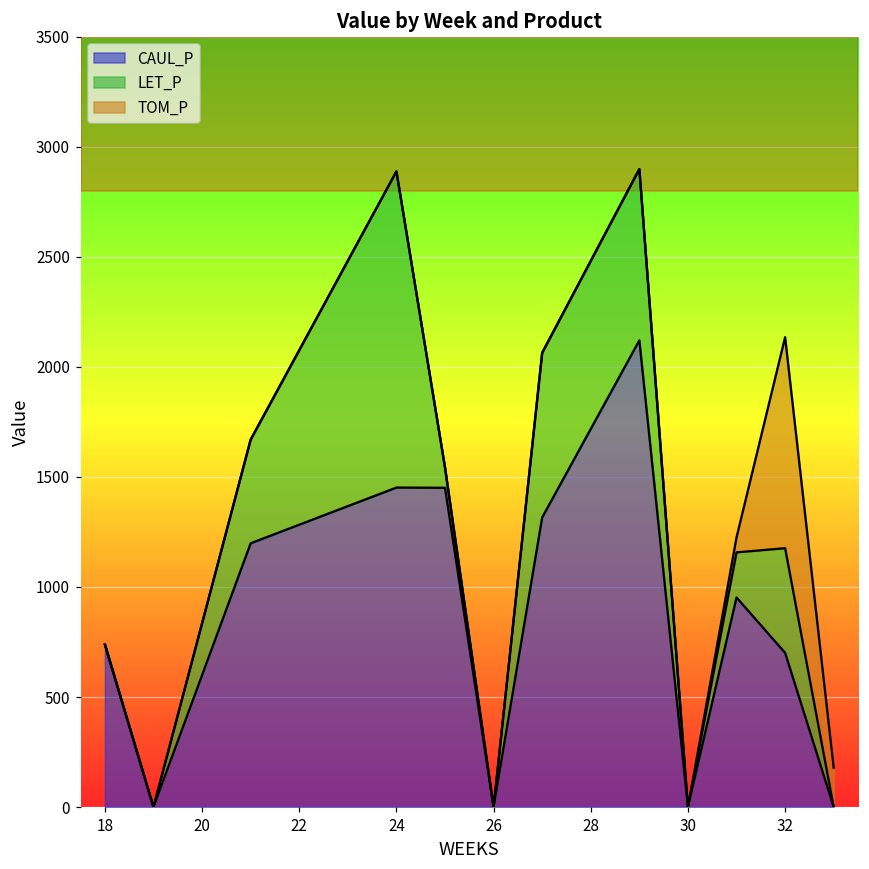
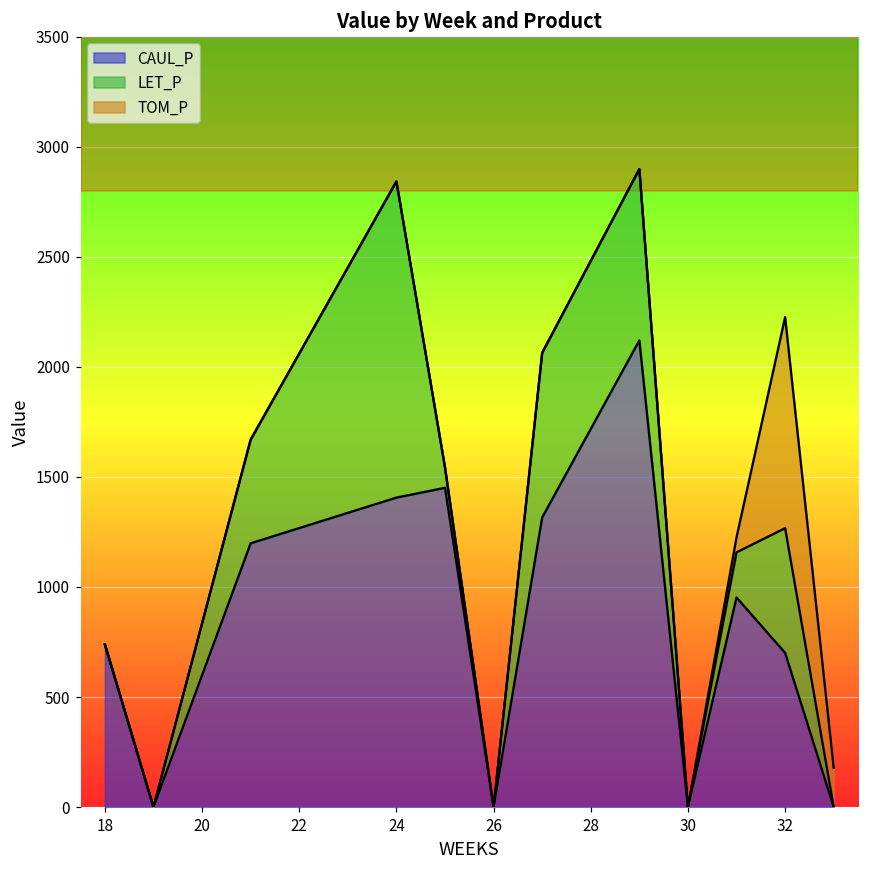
  {
    "CAUL_P": {
-     "24": 1450,
+     "24": 1410,
      "32": 700
    },
    "LET_P": {
-     "32": 480
+     "32": 570
    },
    "TOM_P": {
      "32": 960
    }
  }
